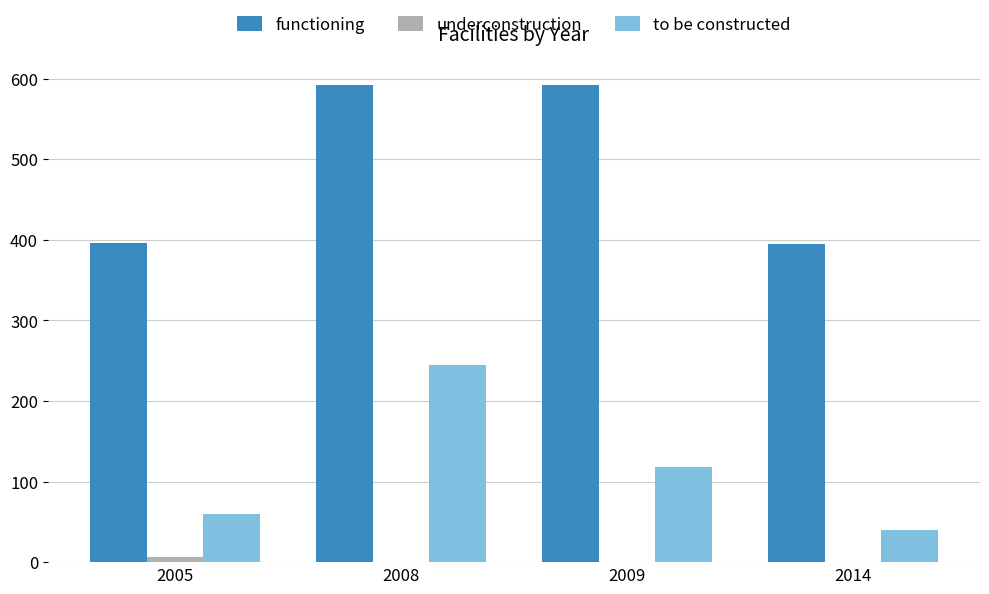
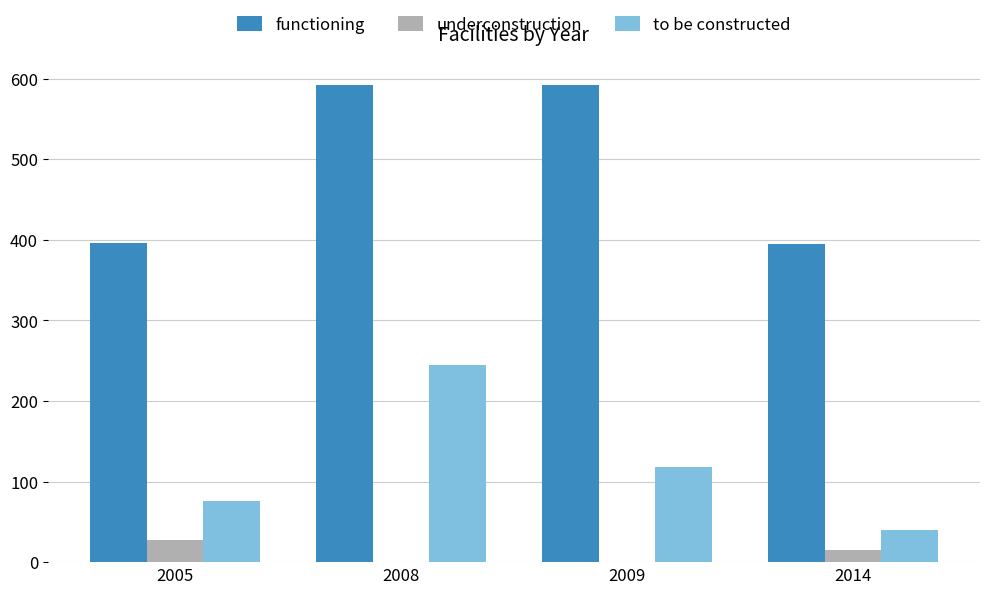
  {
    "functioning": {
      "2005": 400,
      "2008": 590,
      "2009": 590,
      "2014": 400
    },
    "underconstruction": {
-     "2005": 10,
+     "2005": 30,
      "2008": 0,
      "2009": 0,
-     "2014": 0
+     "2014": 20
    },
    "to be constructed": {
-     "2005": 60,
+     "2005": 80,
      "2008": 240,
      "2009": 120,
      "2014": 40
    }
  }
